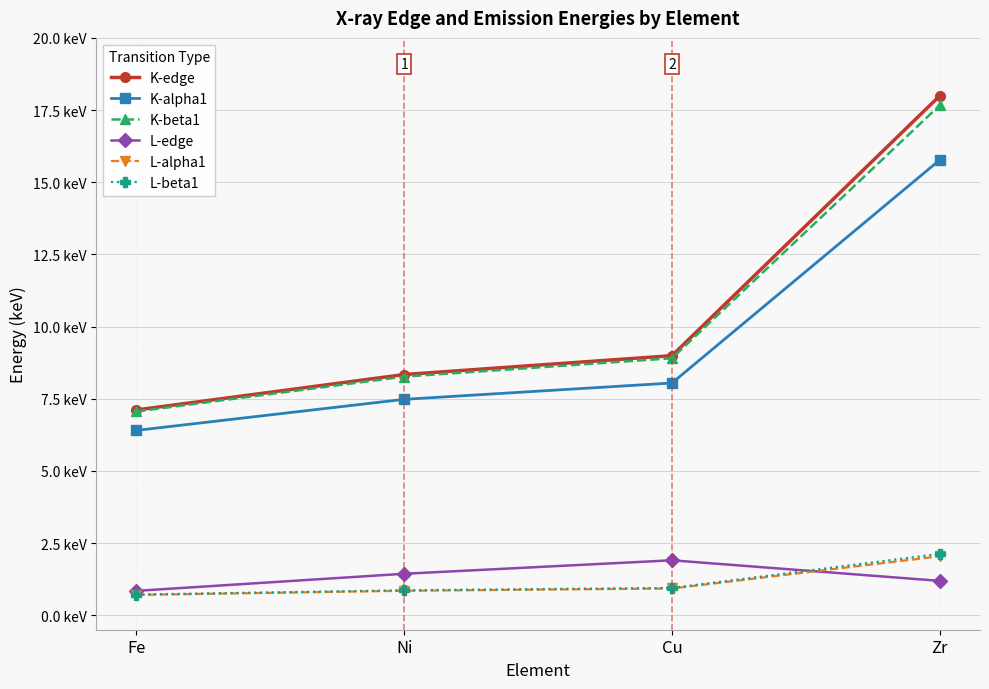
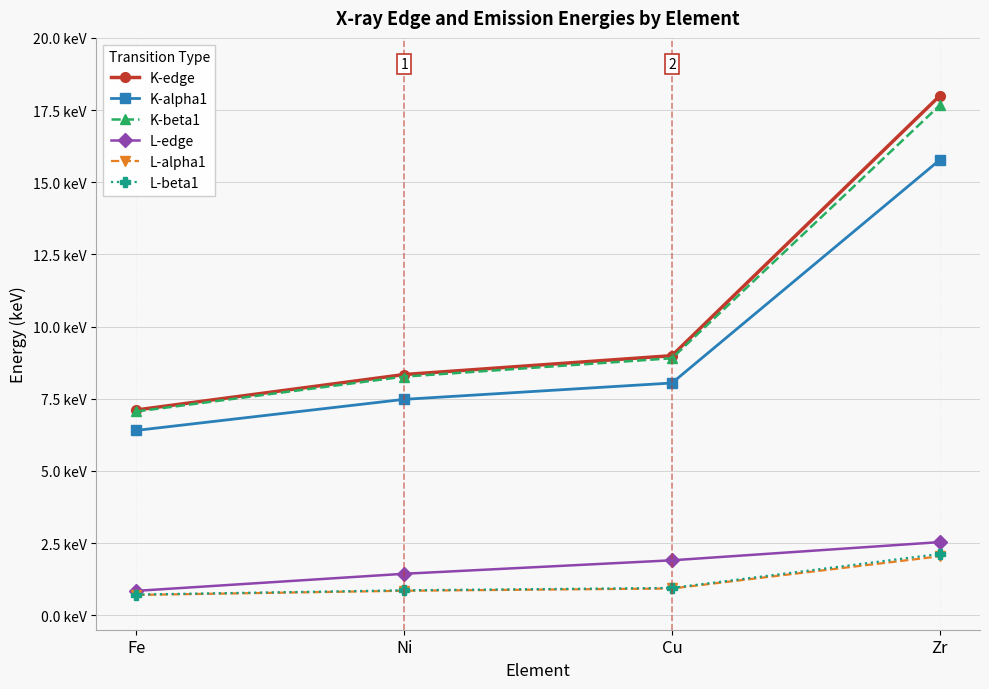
  {
    "K-edge": {
      "Zr": "18.0 keV"
    },
    "K-alpha1": {
      "Fe": "6.4 keV",
      "Ni": "7.5 keV",
      "Cu": "8.0 keV",
      "Zr": "15.8 keV"
    },
    "L-edge": {
      "Fe": "0.8 keV",
      "Ni": "1.4 keV",
      "Cu": "1.9 keV",
-     "Zr": "1.2 keV"
+     "Zr": "2.5 keV"
    }
  }
